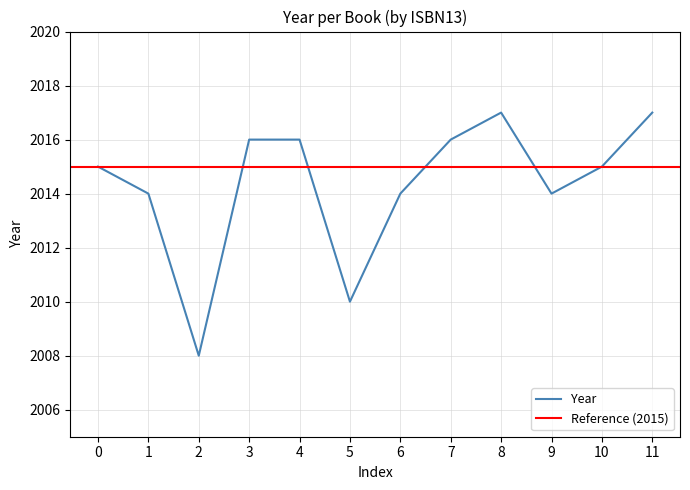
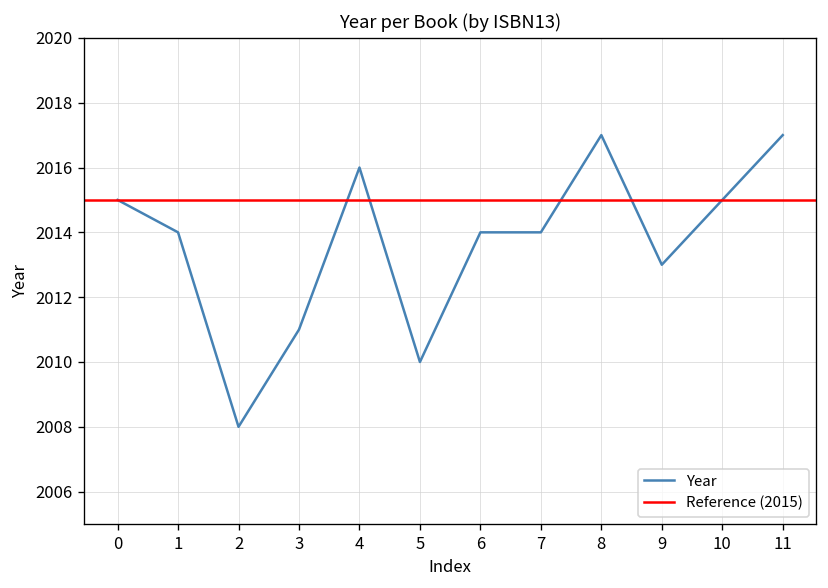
  {
    "0": 2015,
    "1": 2014,
    "2": 2008,
-   "3": 2016,
+   "3": 2011,
    "4": 2016,
    "5": 2010,
    "6": 2014,
-   "7": 2016,
+   "7": 2014,
    "8": 2017,
-   "9": 2014,
+   "9": 2013,
    "10": 2015,
    "11": 2017
  }
